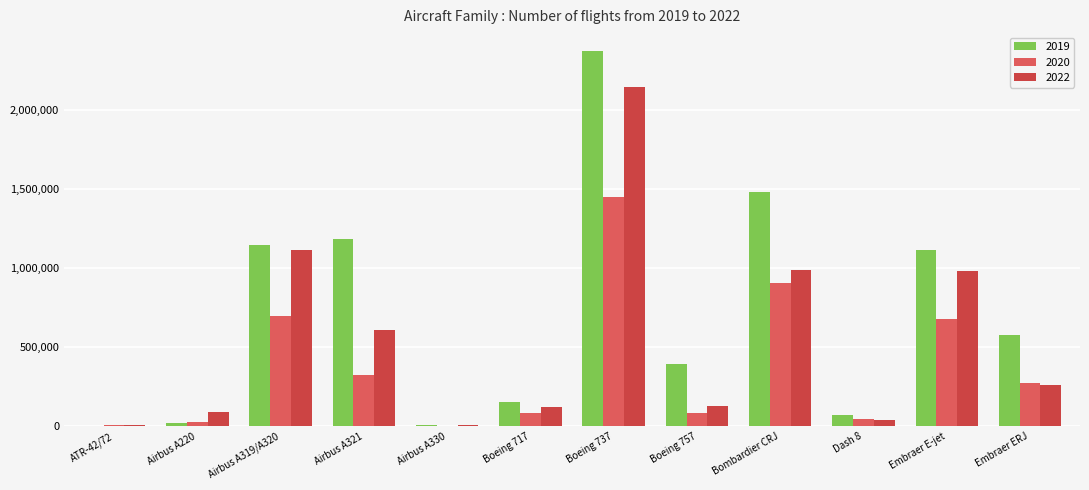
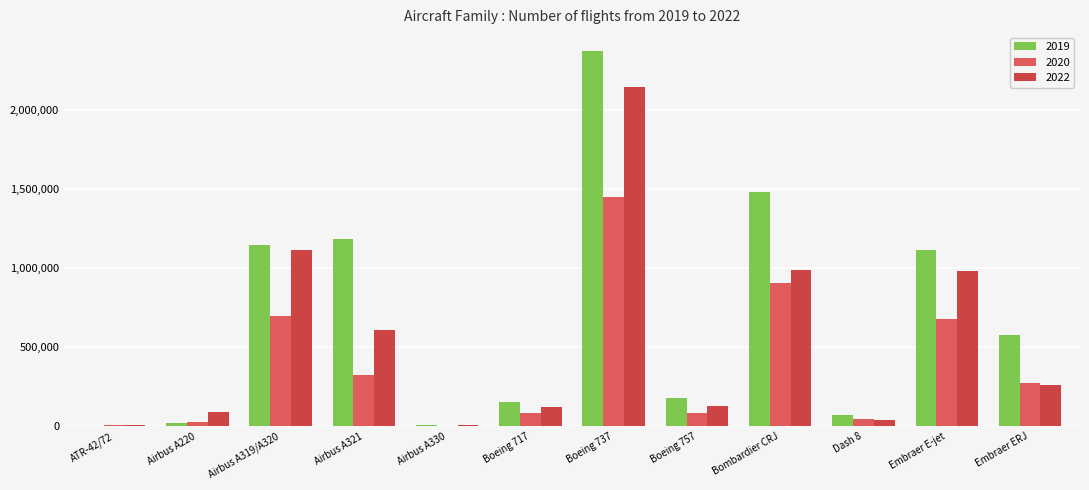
  {
    "2019": {
      "Airbus A220": "20,000",
      "Airbus A319/A320": "1,150,000",
      "Airbus A321": "1,190,000",
      "Boeing 717": "150,000",
      "Boeing 737": "2,370,000",
-     "Boeing 757": "390,000",
+     "Boeing 757": "180,000",
      "Bombardier CRJ": "1,480,000",
      "Dash 8": "70,000",
      "Embraer E-jet": "1,110,000",
      "Embraer ERJ": "580,000"
    }
  }
